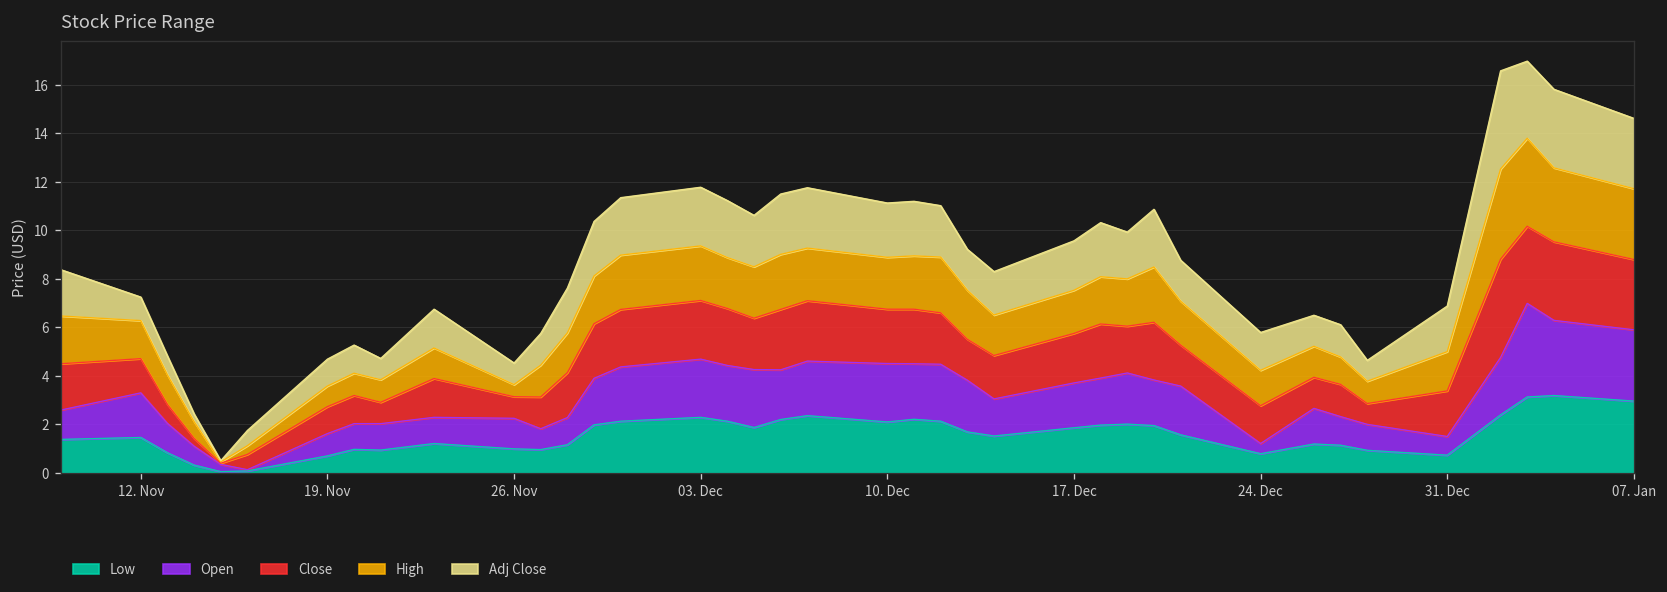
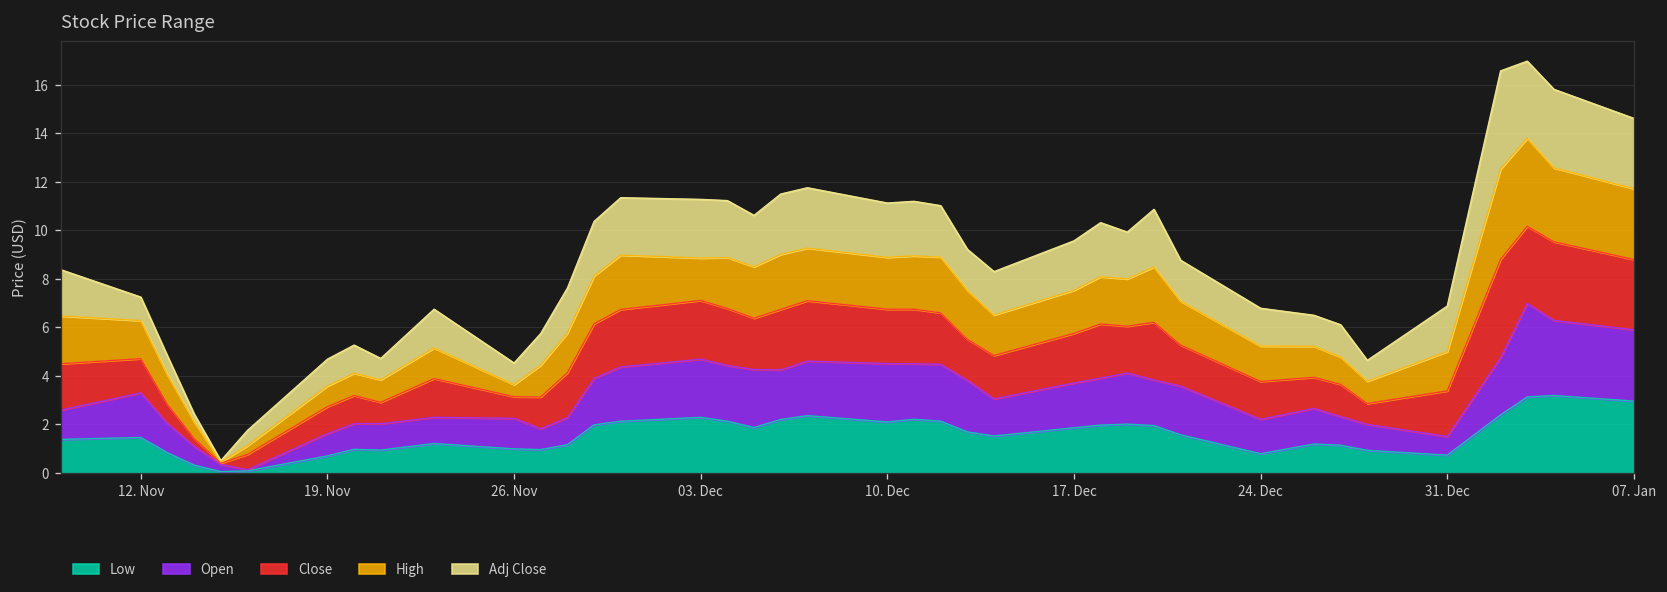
  {
    "Low": {
      "12. Nov": 1.5,
      "19. Nov": 0.7,
      "26. Nov": 1.0,
      "03. Dec": 2.3,
      "10. Dec": 2.1,
      "17. Dec": 1.9,
      "24. Dec": 0.8,
      "31. Dec": 0.7,
      "07. Jan": 3.0
    },
    "Open": {
      "12. Nov": 1.8,
      "19. Nov": 0.9,
      "26. Nov": 1.3,
      "03. Dec": 2.4,
      "10. Dec": 2.4,
      "17. Dec": 1.8,
-     "24. Dec": 0.4,
+     "24. Dec": 1.4,
      "31. Dec": 0.8,
      "07. Jan": 2.9
    },
    "Close": {
      "12. Nov": 1.4,
      "19. Nov": 1.1,
      "26. Nov": 0.9,
      "03. Dec": 2.4,
      "10. Dec": 2.2,
      "17. Dec": 2.0,
      "24. Dec": 1.6,
      "31. Dec": 1.9,
      "07. Jan": 2.9
    },
    "High": {
      "12. Nov": 1.6,
      "19. Nov": 0.9,
      "26. Nov": 0.5,
-     "03. Dec": 2.3,
+     "03. Dec": 1.8,
      "10. Dec": 2.1,
      "17. Dec": 1.8,
      "24. Dec": 1.5,
      "31. Dec": 1.6,
      "07. Jan": 2.9
    },
    "Adj Close": {
      "12. Nov": 1.0,
      "19. Nov": 1.1,
      "26. Nov": 0.9,
      "03. Dec": 2.4,
      "10. Dec": 2.2,
      "17. Dec": 2.0,
      "24. Dec": 1.6,
      "31. Dec": 1.9,
      "07. Jan": 2.9
    }
  }
